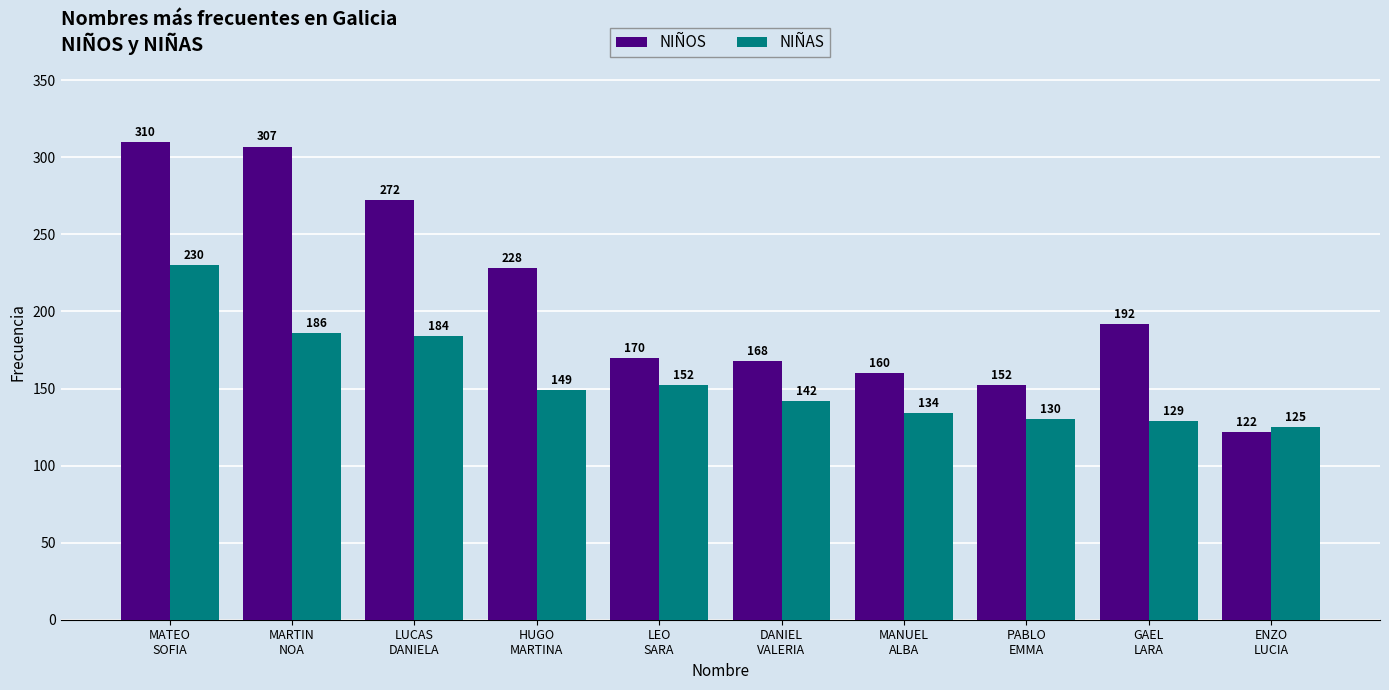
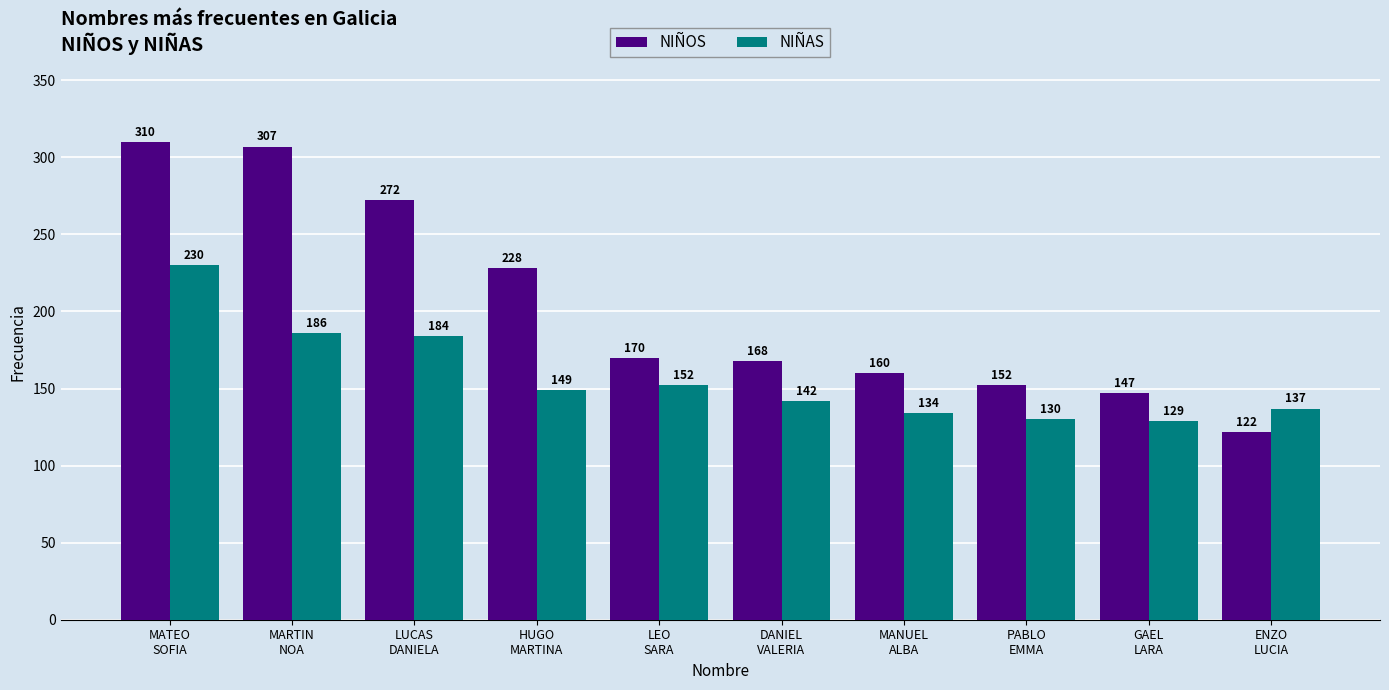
  {
    "NIÑOS": {
      "MATEO SOFIA": 310,
      "MARTIN NOA": 307,
      "LUCAS DANIELA": 272,
      "HUGO MARTINA": 228,
      "LEO SARA": 170,
      "DANIEL VALERIA": 168,
      "MANUEL ALBA": 160,
      "PABLO EMMA": 152,
-     "GAEL LARA": 192,
+     "GAEL LARA": 147,
      "ENZO LUCIA": 122
    },
    "NIÑAS": {
      "MATEO SOFIA": 230,
      "MARTIN NOA": 186,
      "LUCAS DANIELA": 184,
      "HUGO MARTINA": 149,
      "LEO SARA": 152,
      "DANIEL VALERIA": 142,
      "MANUEL ALBA": 134,
      "PABLO EMMA": 130,
      "GAEL LARA": 129,
-     "ENZO LUCIA": 125
+     "ENZO LUCIA": 137
    }
  }
